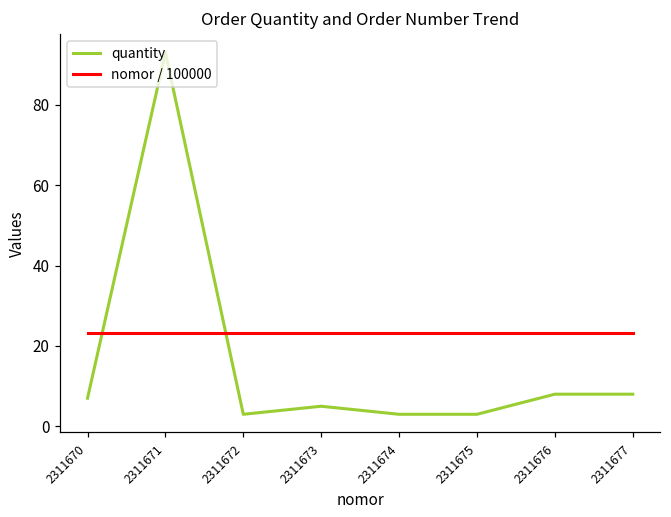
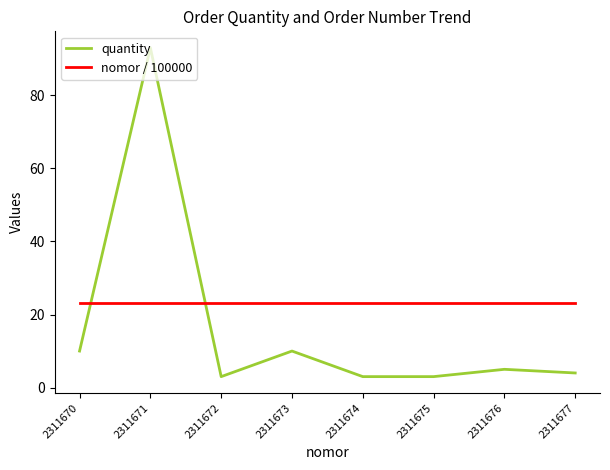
  {
    "quantity": {
-     "2311670": 7,
+     "2311670": 10,
      "2311672": 3,
-     "2311673": 5,
+     "2311673": 10,
      "2311674": 3,
      "2311675": 3,
-     "2311676": 8,
-     "2311677": 8
+     "2311676": 5,
+     "2311677": 4
    },
    "nomor / 100000": {
      "2311670": 23,
      "2311671": 23,
      "2311672": 23,
      "2311673": 23,
      "2311674": 23,
      "2311675": 23,
      "2311676": 23,
      "2311677": 23
    }
  }
